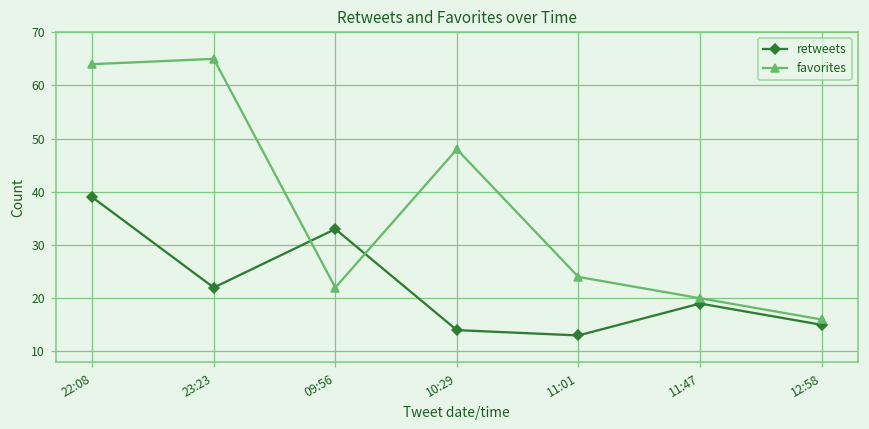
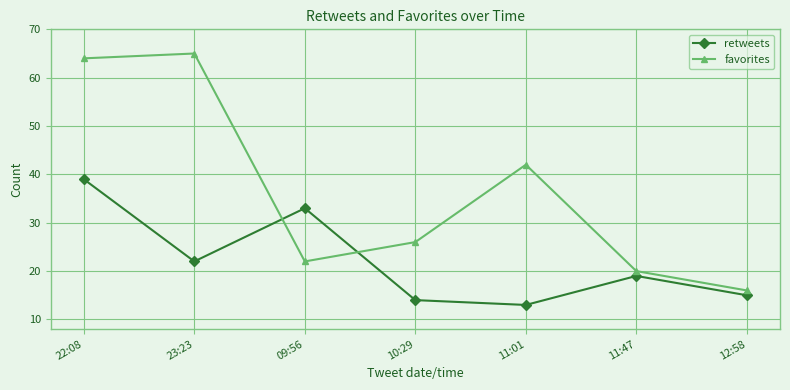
  {
    "retweets": {
      "22:08": 39,
      "23:23": 22,
      "09:56": 33,
      "10:29": 14,
      "11:01": 13,
      "11:47": 19,
      "12:58": 15
    },
    "favorites": {
      "22:08": 64,
      "23:23": 65,
      "09:56": 22,
-     "10:29": 48,
-     "11:01": 24,
+     "10:29": 26,
+     "11:01": 42,
      "11:47": 20,
      "12:58": 16
    }
  }
